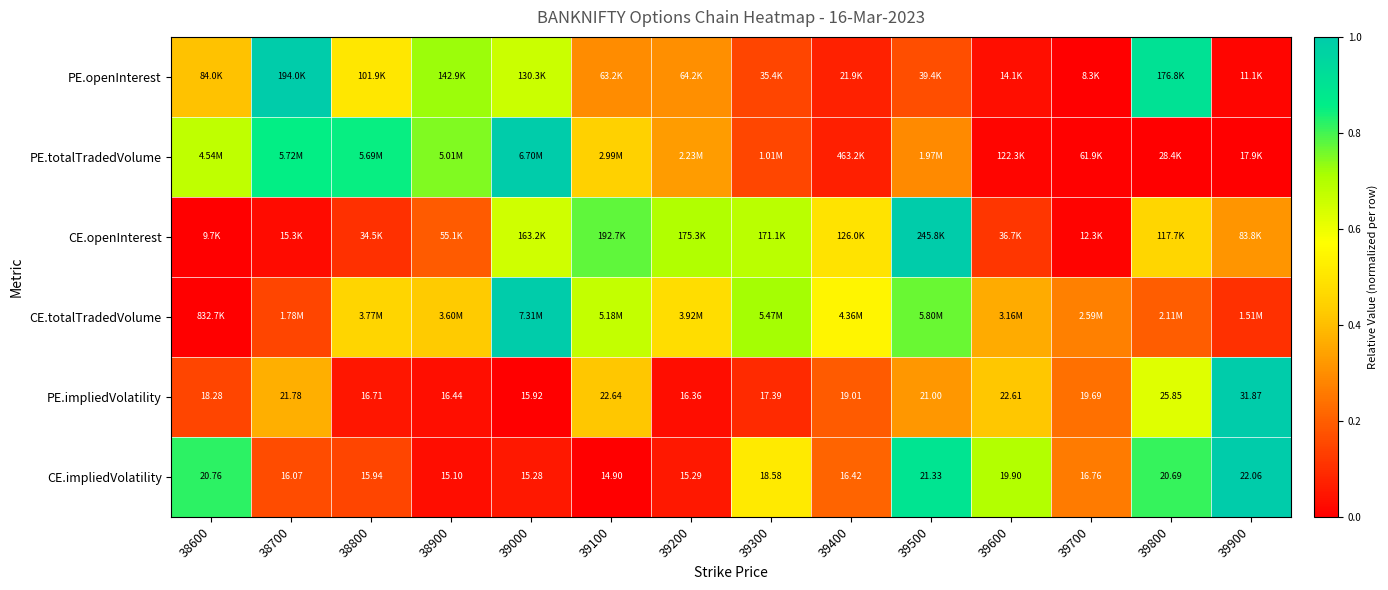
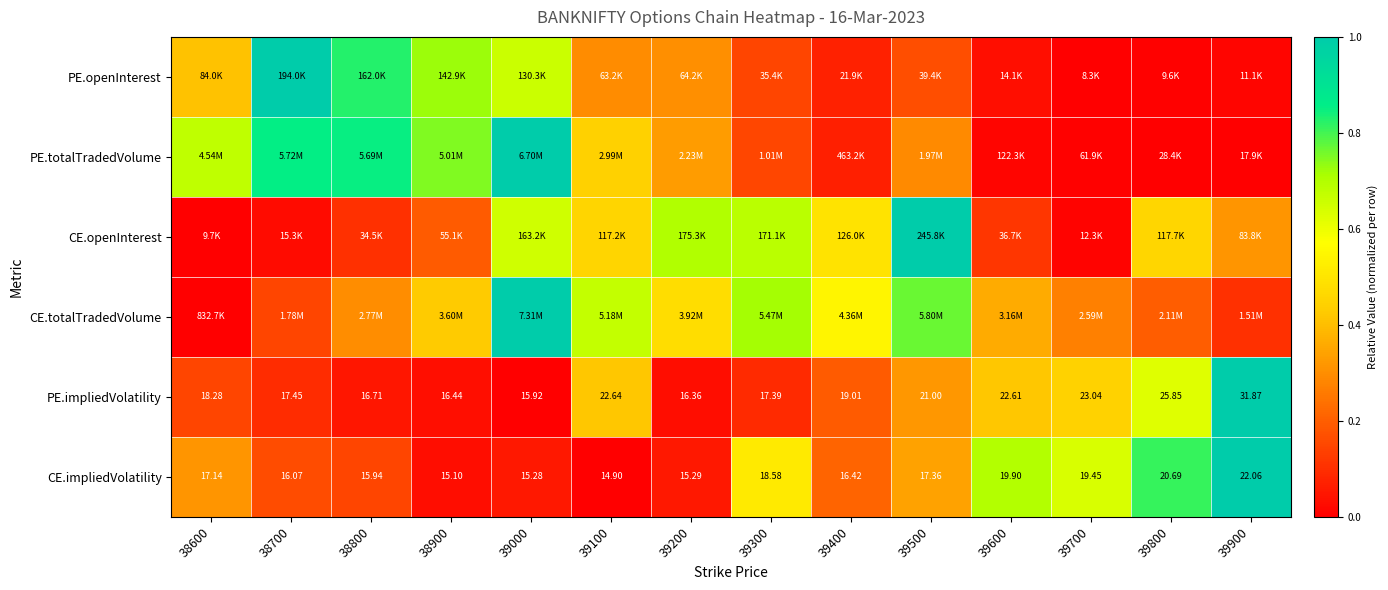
  {
    "PE.openInterest": {
      "38600": "84.0K",
      "38700": "194.0K",
-     "38800": "101.9K",
+     "38800": "162.0K",
      "38900": "142.9K",
      "39000": "130.3K",
      "39100": "63.2K",
      "39200": "64.2K",
      "39300": "35.4K",
      "39400": "21.9K",
      "39500": "39.4K",
      "39600": "14.1K",
      "39700": "8.3K",
-     "39800": "176.8K",
+     "39800": "9.6K",
      "39900": "11.1K"
    },
    "PE.totalTradedVolume": {
      "38600": "4.54M",
      "38700": "5.72M",
      "38800": "5.69M",
      "38900": "5.01M",
      "39000": "6.70M",
      "39100": "2.99M",
      "39200": "2.23M",
      "39300": "1.01M",
      "39400": "463.2K",
      "39500": "1.97M",
      "39600": "122.3K",
      "39700": "61.9K",
      "39800": "28.4K",
      "39900": "17.9K"
    },
    "CE.openInterest": {
      "38600": "9.7K",
      "38700": "15.3K",
      "38800": "34.5K",
      "38900": "55.1K",
      "39000": "163.2K",
-     "39100": "192.7K",
+     "39100": "117.2K",
      "39200": "175.3K",
      "39300": "171.1K",
      "39400": "126.0K",
      "39500": "245.8K",
      "39600": "36.7K",
      "39700": "12.3K",
      "39800": "117.7K",
      "39900": "83.8K"
    },
    "CE.totalTradedVolume": {
      "38600": "832.7K",
      "38700": "1.78M",
-     "38800": "3.77M",
+     "38800": "2.77M",
      "38900": "3.60M",
      "39000": "7.31M",
      "39100": "5.18M",
      "39200": "3.92M",
      "39300": "5.47M",
      "39400": "4.36M",
      "39500": "5.80M",
      "39600": "3.16M",
      "39700": "2.59M",
      "39800": "2.11M",
      "39900": "1.51M"
    },
    "PE.impliedVolatility": {
      "38600": "18.28",
-     "38700": "21.78",
+     "38700": "17.45",
      "38800": "16.71",
      "38900": "16.44",
      "39000": "15.92",
      "39100": "22.64",
      "39200": "16.36",
      "39300": "17.39",
      "39400": "19.01",
      "39500": "21.00",
      "39600": "22.61",
-     "39700": "19.69",
+     "39700": "23.04",
      "39800": "25.85",
      "39900": "31.87"
    },
    "CE.impliedVolatility": {
-     "38600": "20.76",
+     "38600": "17.14",
      "38700": "16.07",
      "38800": "15.94",
      "38900": "15.10",
      "39000": "15.28",
      "39100": "14.90",
      "39200": "15.29",
      "39300": "18.58",
      "39400": "16.42",
-     "39500": "21.33",
+     "39500": "17.36",
      "39600": "19.90",
-     "39700": "16.76",
+     "39700": "19.45",
      "39800": "20.69",
      "39900": "22.06"
    }
  }
